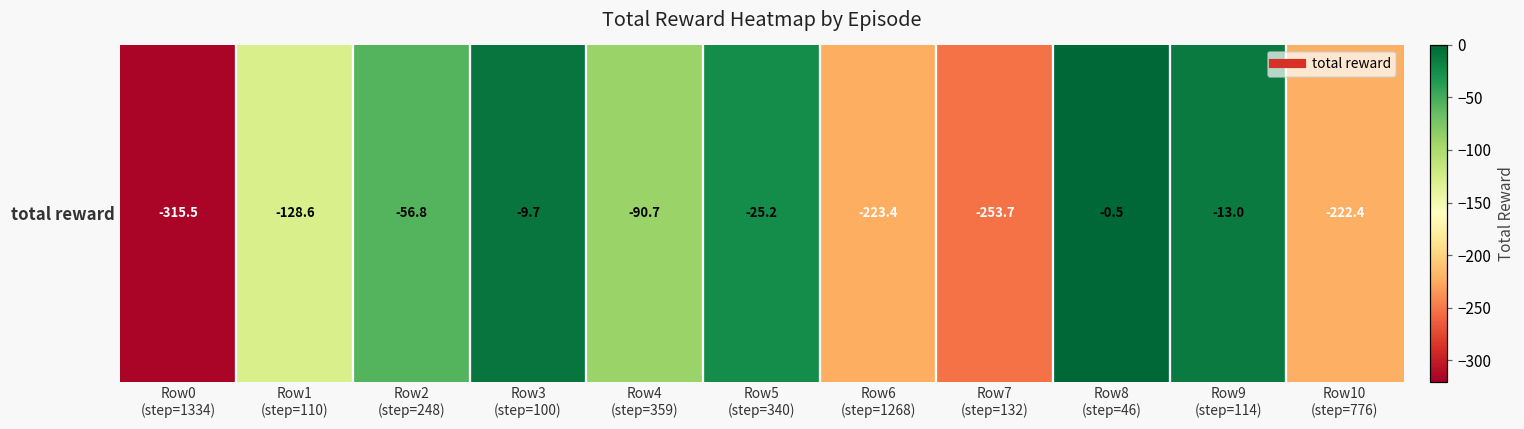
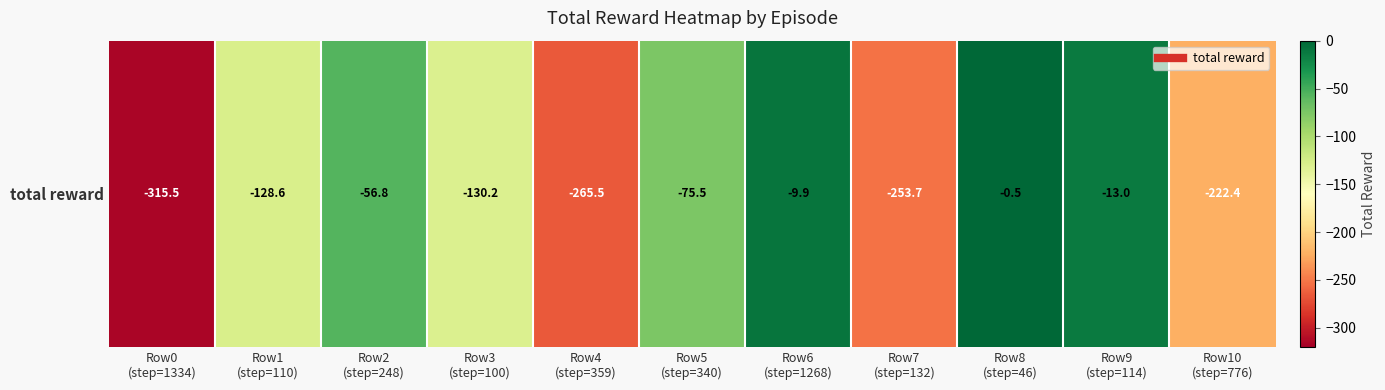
  {
    "total reward": {
      "Row0 (step=1334)": -315.5,
      "Row1 (step=110)": -128.6,
      "Row2 (step=248)": -56.8,
-     "Row3 (step=100)": -9.7,
-     "Row4 (step=359)": -90.7,
-     "Row5 (step=340)": -25.2,
-     "Row6 (step=1268)": -223.4,
+     "Row3 (step=100)": -130.2,
+     "Row4 (step=359)": -265.5,
+     "Row5 (step=340)": -75.5,
+     "Row6 (step=1268)": -9.9,
      "Row7 (step=132)": -253.7,
      "Row8 (step=46)": -0.5,
      "Row9 (step=114)": -13.0,
      "Row10 (step=776)": -222.4
    }
  }
